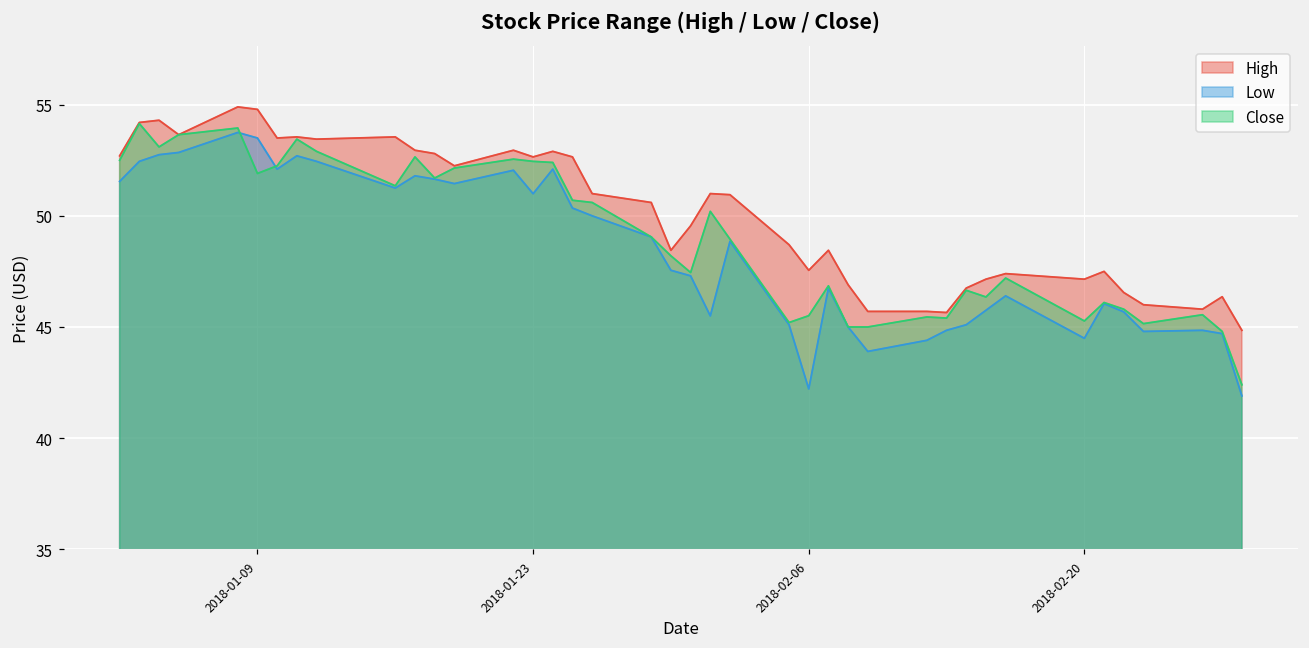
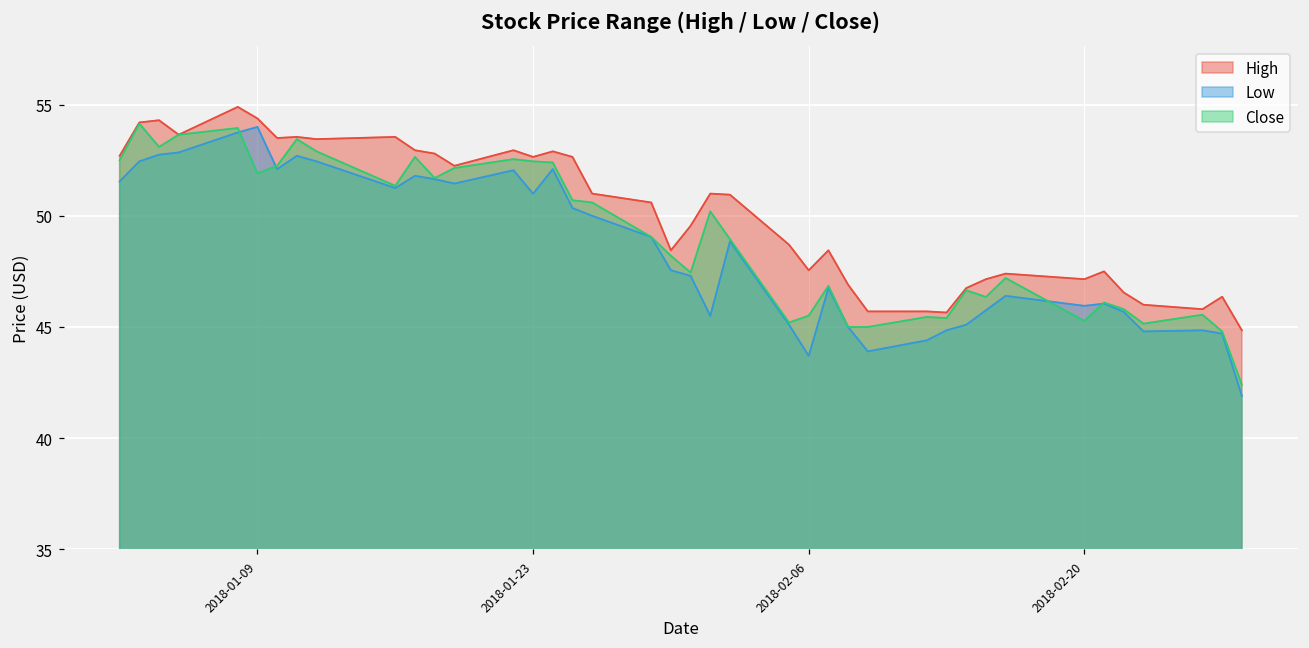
  {
    "High": {
-     "2018-01-09": 54.8,
+     "2018-01-09": 54.4,
      "2018-01-23": 52.7,
      "2018-02-06": 47.5,
      "2018-02-20": 47.2
    },
    "Low": {
-     "2018-01-09": 53.5,
+     "2018-01-09": 54.0,
      "2018-01-23": 51.0,
-     "2018-02-06": 42.2,
-     "2018-02-20": 44.5
+     "2018-02-06": 43.7,
+     "2018-02-20": 46.0
    },
    "Close": {
      "2018-01-09": 51.9,
      "2018-01-23": 52.5,
      "2018-02-06": 45.5,
      "2018-02-20": 45.3
    }
  }
